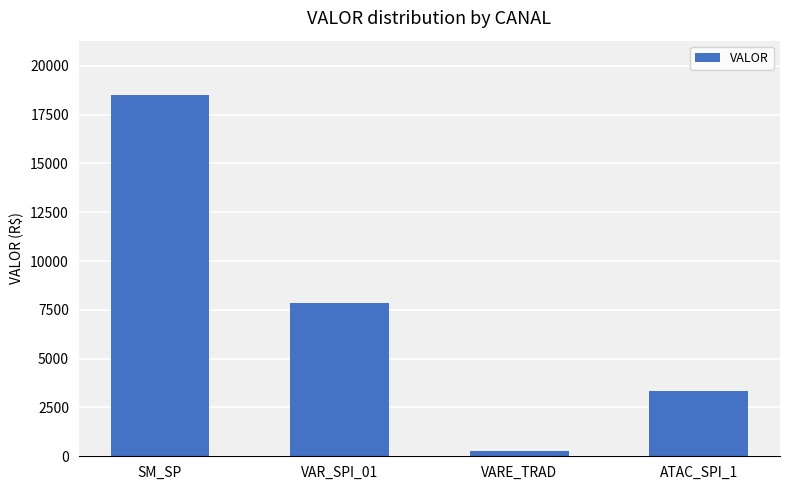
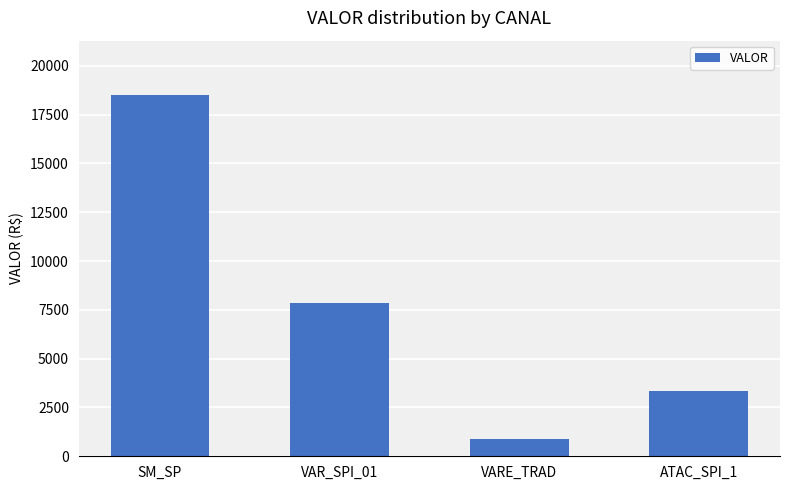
  {
    "SM_SP": 18500,
    "VAR_SPI_01": 7800,
-   "VARE_TRAD": 300,
+   "VARE_TRAD": 900,
    "ATAC_SPI_1": 3300
  }
